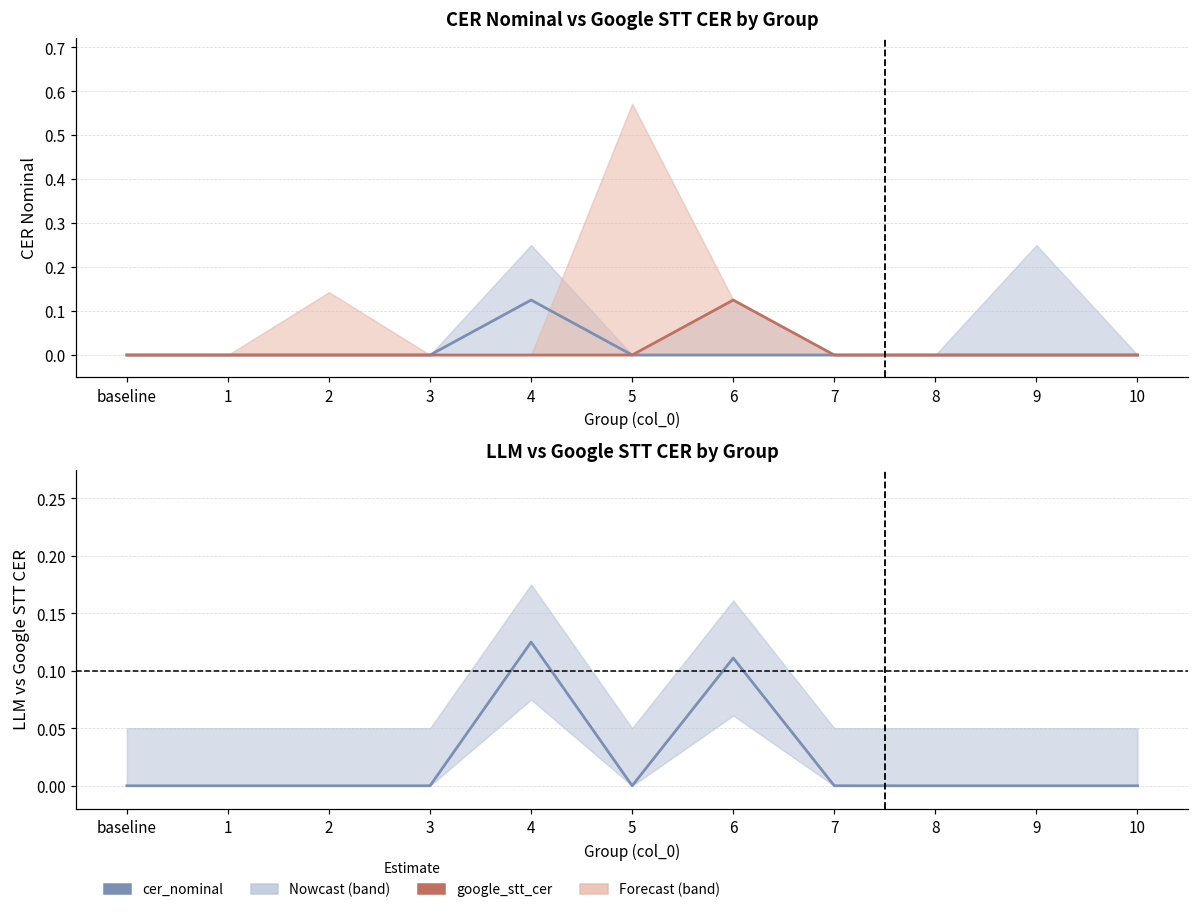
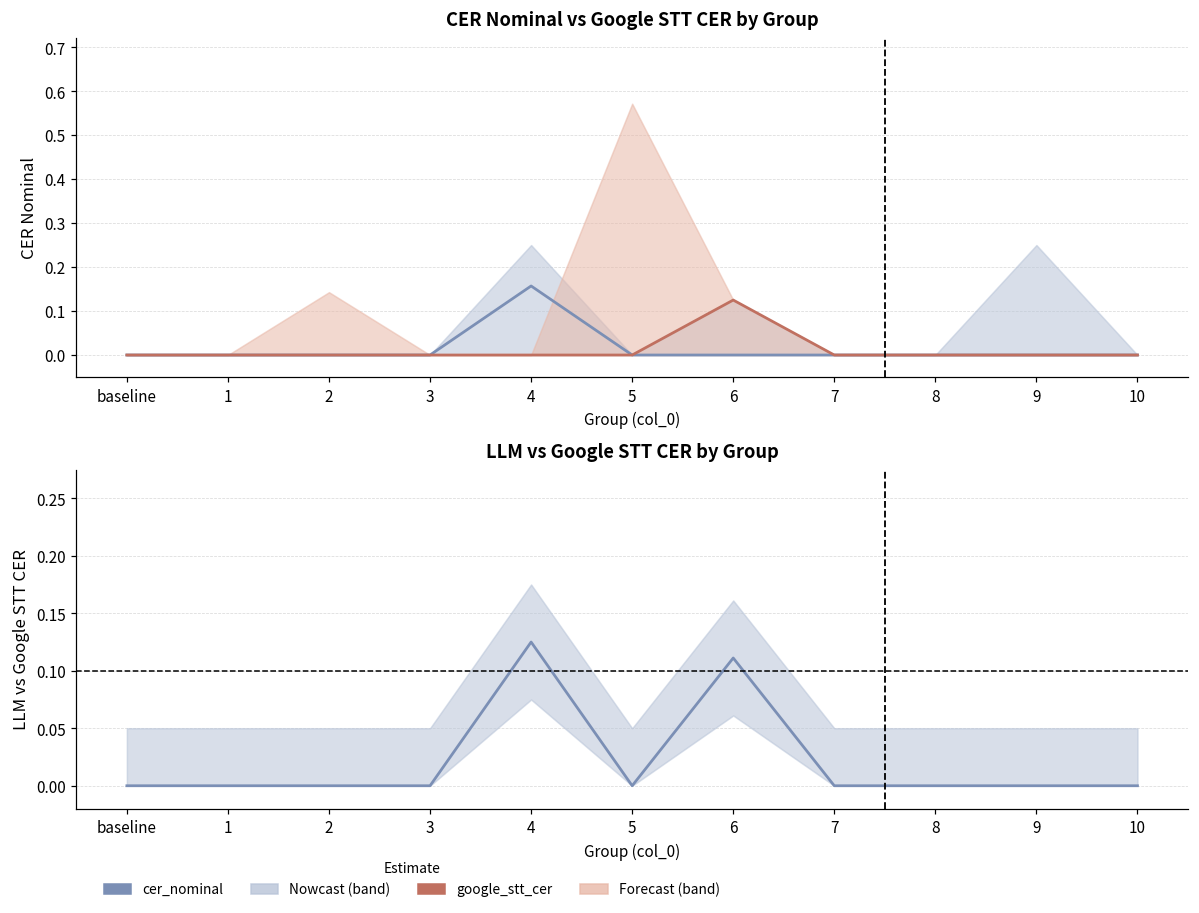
  {
    "CER Nominal vs Google STT CER by Group": {
      "cer_nominal": {
-       "4": 0.13,
+       "4": 0.16,
        "6": 0.00
      }
    }
  }
